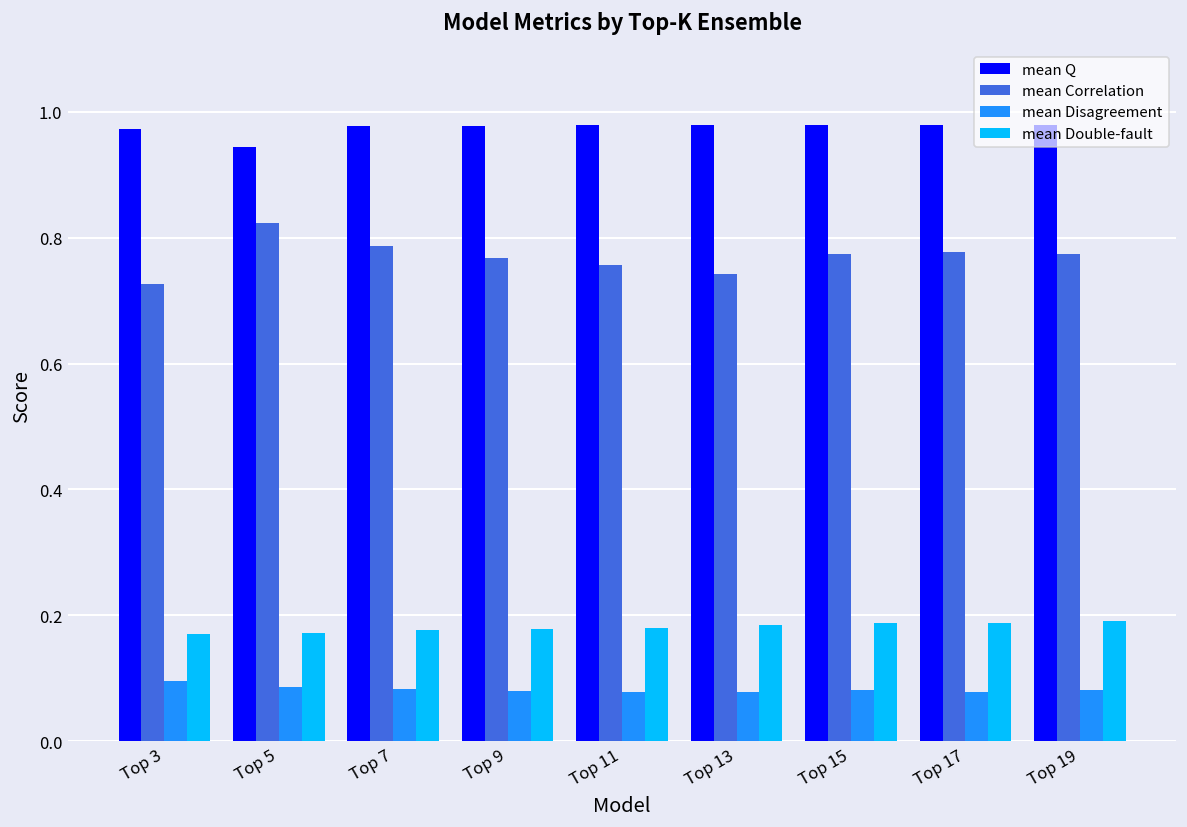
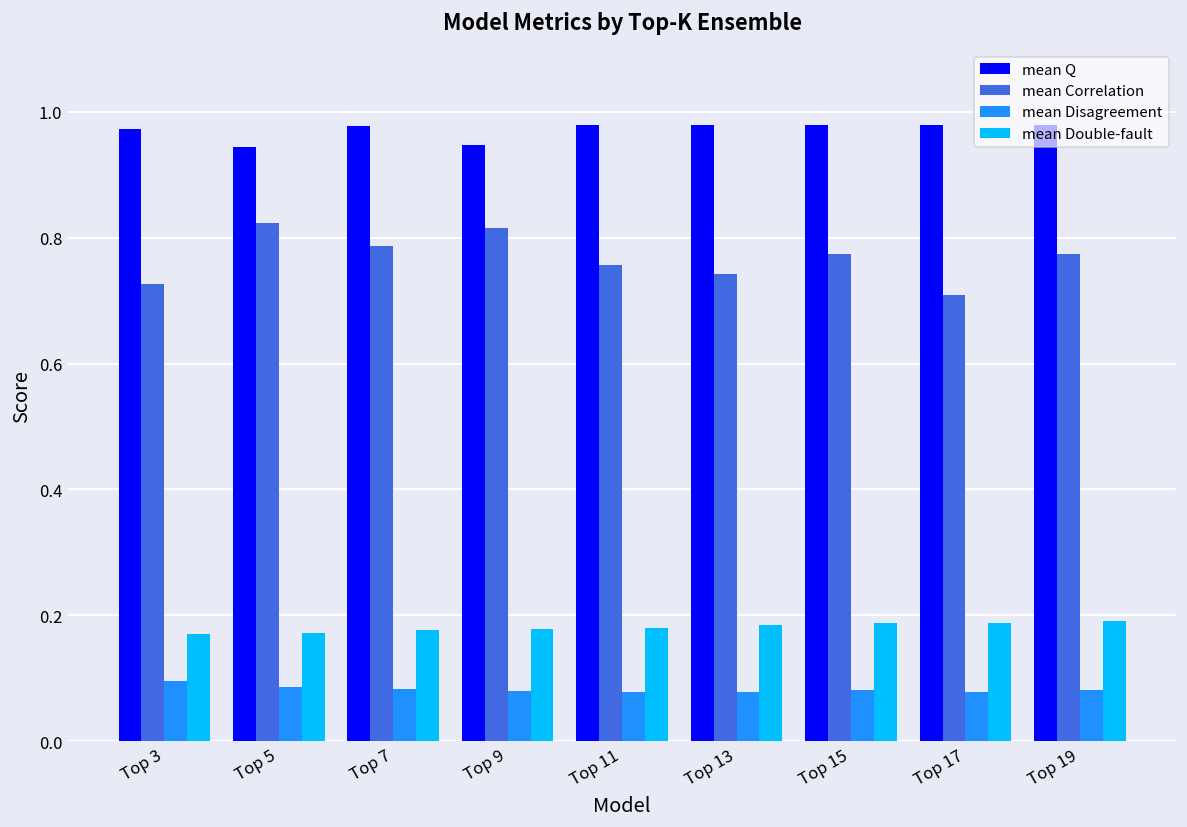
  {
    "mean Q": {
      "Top 3": 0.97,
      "Top 5": 0.94,
      "Top 7": 0.98,
-     "Top 9": 0.98,
+     "Top 9": 0.95,
      "Top 11": 0.98,
      "Top 13": 0.98,
      "Top 15": 0.98,
      "Top 17": 0.98
    },
    "mean Correlation": {
      "Top 3": 0.73,
      "Top 5": 0.82,
      "Top 7": 0.79,
-     "Top 9": 0.77,
+     "Top 9": 0.82,
      "Top 11": 0.76,
      "Top 13": 0.74,
      "Top 15": 0.77,
-     "Top 17": 0.78,
+     "Top 17": 0.71,
      "Top 19": 0.77
    }
  }
